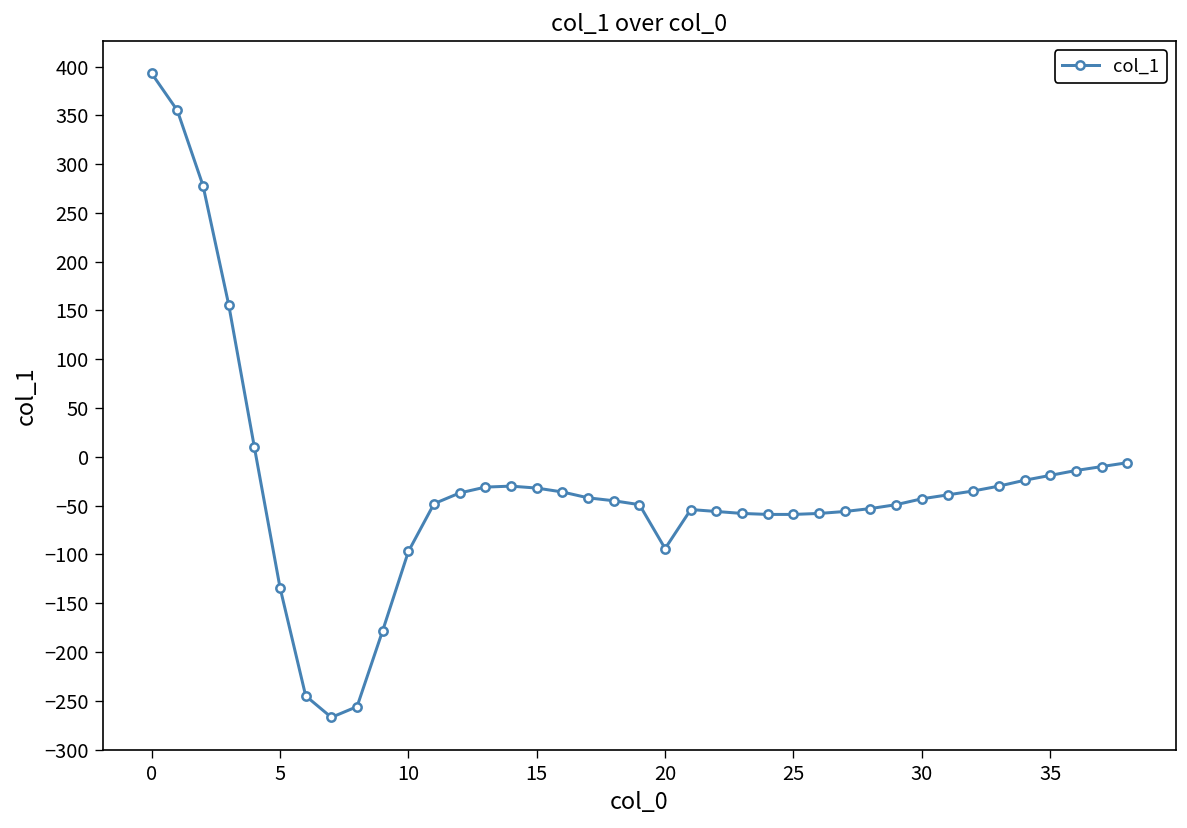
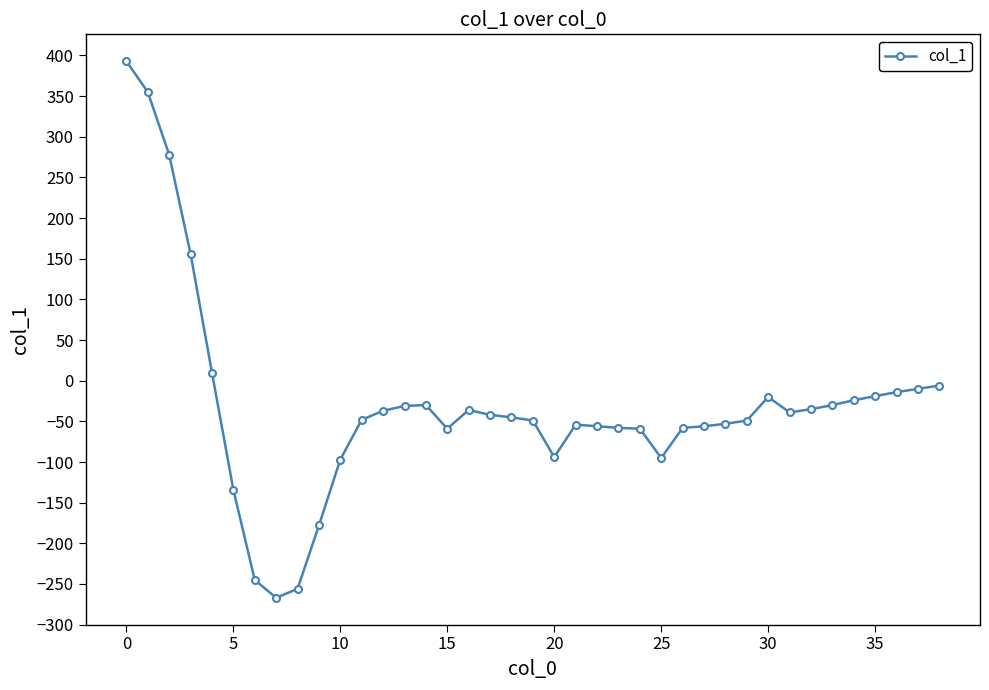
  {
    "0": 390,
    "5": -130,
    "10": -100,
-   "15": -30,
+   "15": -60,
    "20": -90,
-   "25": -60,
-   "30": -40,
+   "25": -100,
+   "30": -20,
    "35": -20
  }
